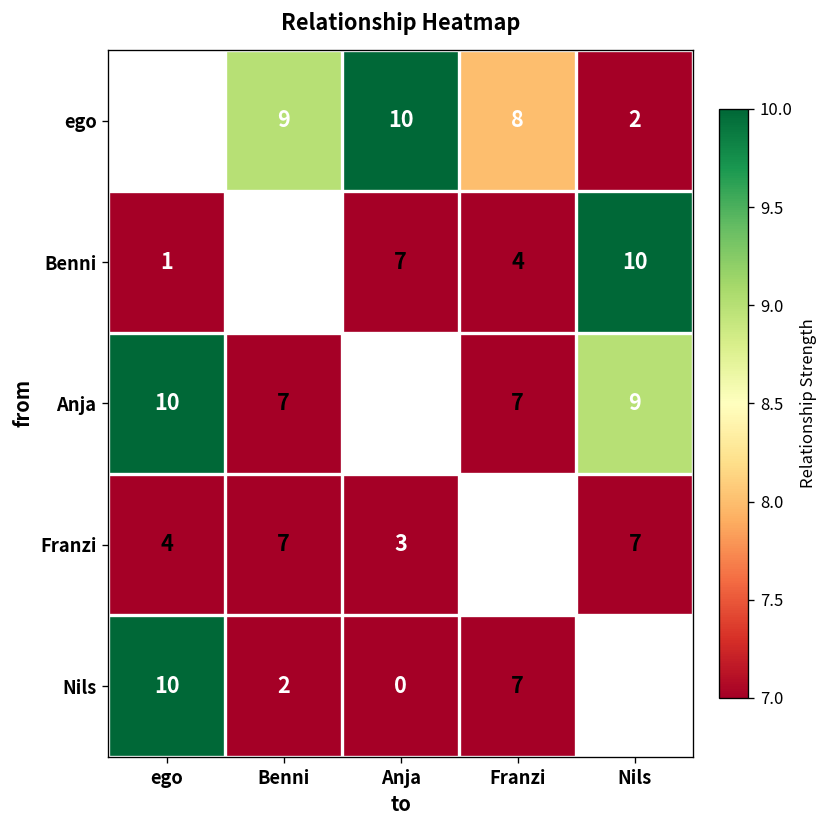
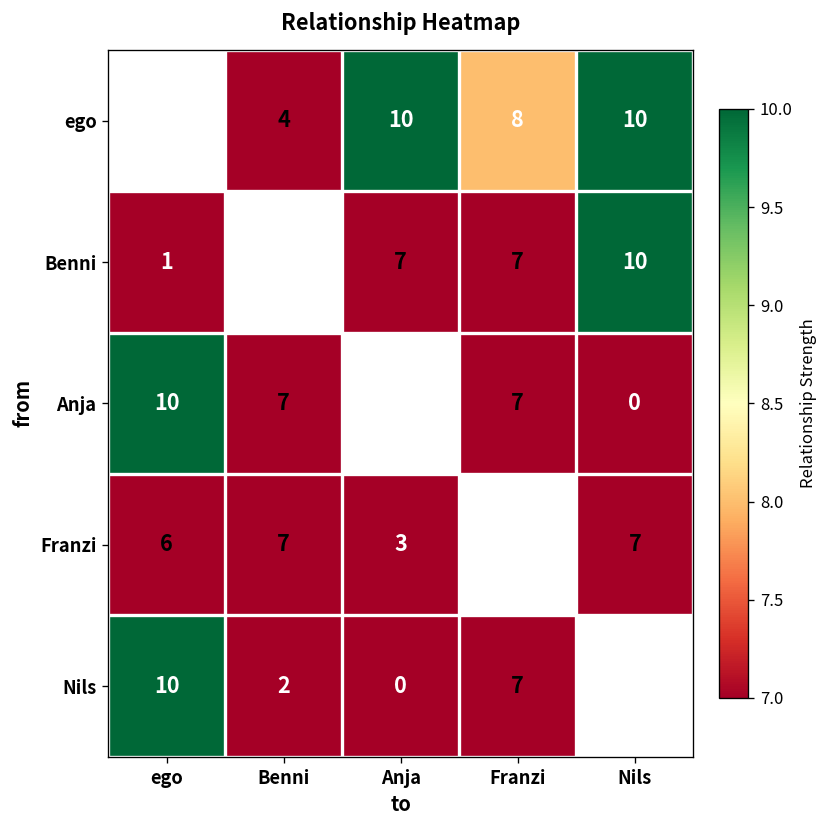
  {
    "ego": {
-     "Benni": 9,
+     "Benni": 4,
      "Anja": 10,
      "Franzi": 8,
-     "Nils": 2
+     "Nils": 10
    },
    "Benni": {
      "ego": 1,
      "Anja": 7,
-     "Franzi": 4,
+     "Franzi": 7,
      "Nils": 10
    },
    "Anja": {
      "ego": 10,
      "Benni": 7,
      "Franzi": 7,
-     "Nils": 9
+     "Nils": 0
    },
    "Franzi": {
-     "ego": 4,
+     "ego": 6,
      "Benni": 7,
      "Anja": 3,
      "Nils": 7
    },
    "Nils": {
      "ego": 10,
      "Benni": 2,
      "Anja": 0,
      "Franzi": 7
    }
  }
